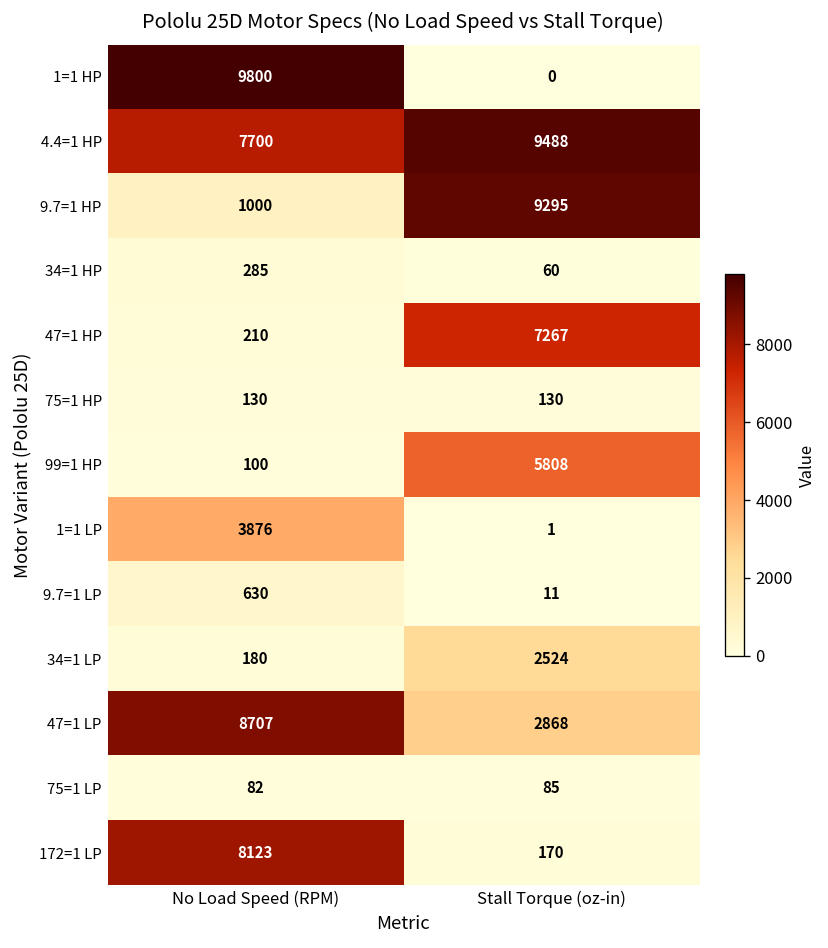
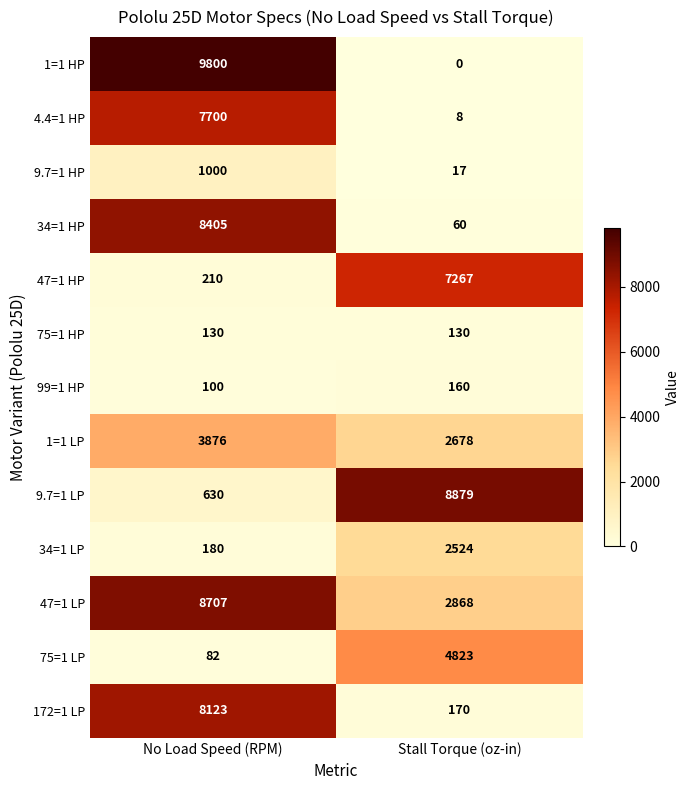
  {
    "1=1 HP": {
      "No Load Speed (RPM)": 9800,
      "Stall Torque (oz-in)": 0
    },
    "4.4=1 HP": {
      "No Load Speed (RPM)": 7700,
-     "Stall Torque (oz-in)": 9488
+     "Stall Torque (oz-in)": 8
    },
    "9.7=1 HP": {
      "No Load Speed (RPM)": 1000,
-     "Stall Torque (oz-in)": 9295
+     "Stall Torque (oz-in)": 17
    },
    "34=1 HP": {
-     "No Load Speed (RPM)": 285,
+     "No Load Speed (RPM)": 8405,
      "Stall Torque (oz-in)": 60
    },
    "47=1 HP": {
      "No Load Speed (RPM)": 210,
      "Stall Torque (oz-in)": 7267
    },
    "75=1 HP": {
      "No Load Speed (RPM)": 130,
      "Stall Torque (oz-in)": 130
    },
    "99=1 HP": {
      "No Load Speed (RPM)": 100,
-     "Stall Torque (oz-in)": 5808
+     "Stall Torque (oz-in)": 160
    },
    "1=1 LP": {
      "No Load Speed (RPM)": 3876,
-     "Stall Torque (oz-in)": 1
+     "Stall Torque (oz-in)": 2678
    },
    "9.7=1 LP": {
      "No Load Speed (RPM)": 630,
-     "Stall Torque (oz-in)": 11
+     "Stall Torque (oz-in)": 8879
    },
    "34=1 LP": {
      "No Load Speed (RPM)": 180,
      "Stall Torque (oz-in)": 2524
    },
    "47=1 LP": {
      "No Load Speed (RPM)": 8707,
      "Stall Torque (oz-in)": 2868
    },
    "75=1 LP": {
      "No Load Speed (RPM)": 82,
-     "Stall Torque (oz-in)": 85
+     "Stall Torque (oz-in)": 4823
    },
    "172=1 LP": {
      "No Load Speed (RPM)": 8123,
      "Stall Torque (oz-in)": 170
    }
  }
